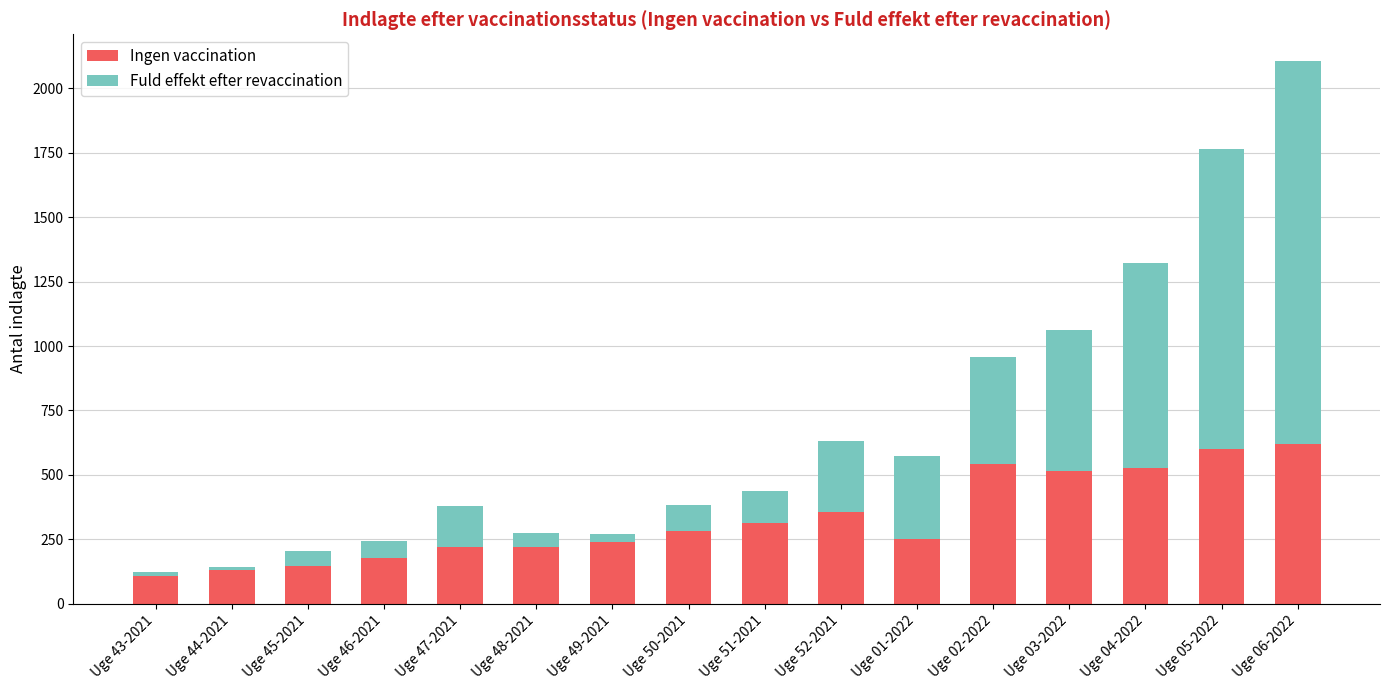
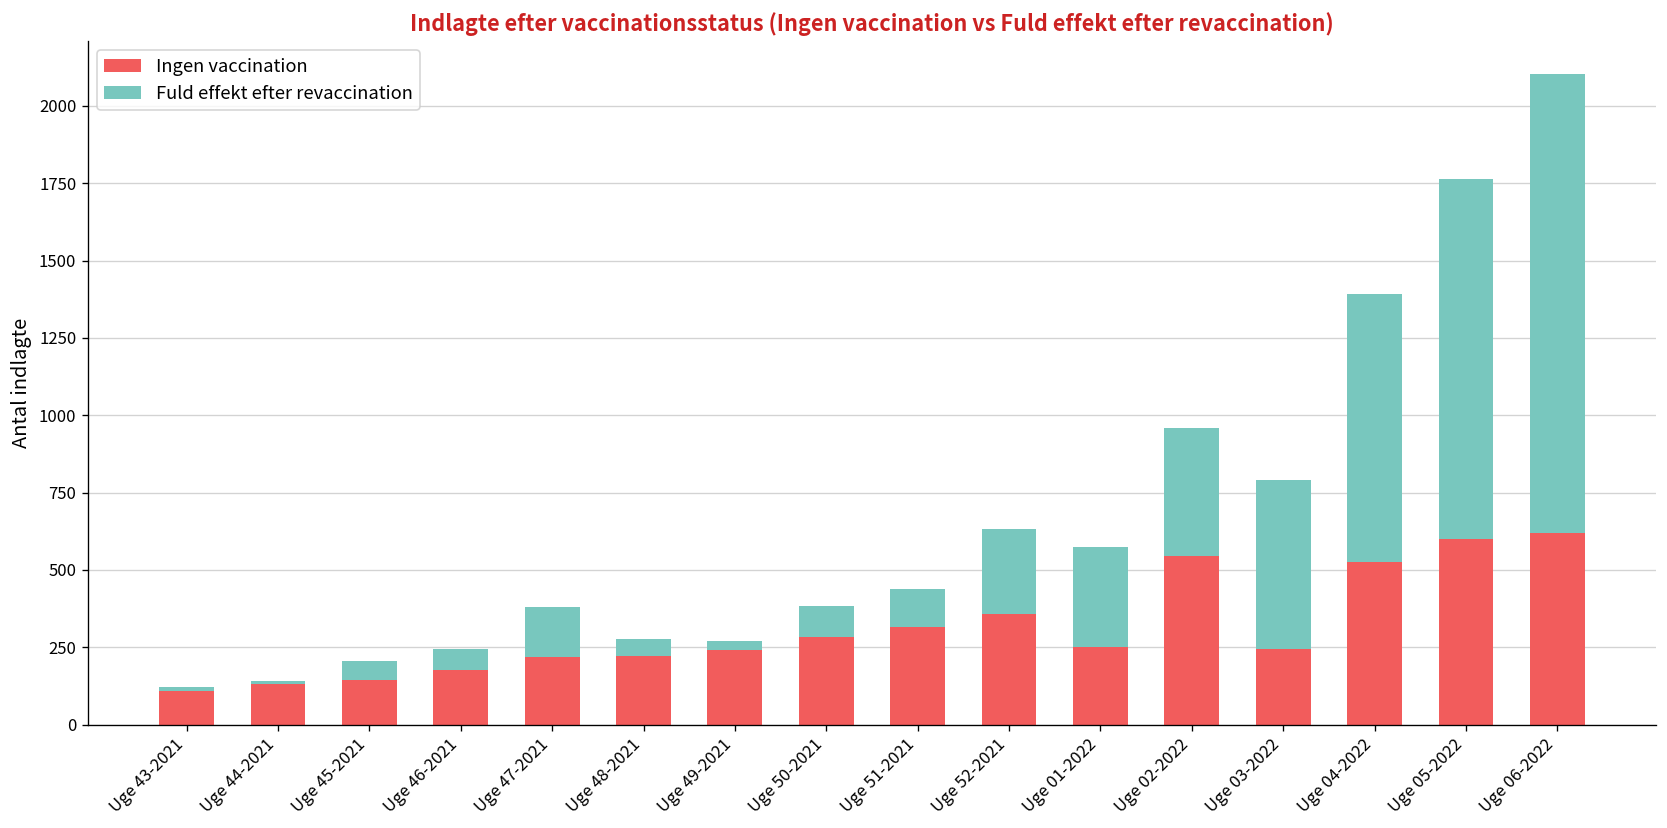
  {
    "Ingen vaccination": {
      "Uge 43-2021": 110,
      "Uge 44-2021": 130,
      "Uge 45-2021": 150,
      "Uge 46-2021": 180,
      "Uge 47-2021": 220,
      "Uge 48-2021": 220,
      "Uge 49-2021": 240,
      "Uge 50-2021": 280,
      "Uge 51-2021": 310,
      "Uge 52-2021": 360,
      "Uge 01-2022": 250,
      "Uge 02-2022": 540,
-     "Uge 03-2022": 520,
+     "Uge 03-2022": 240,
      "Uge 04-2022": 530,
      "Uge 05-2022": 600,
      "Uge 06-2022": 620
    },
    "Fuld effekt efter revaccination": {
      "Uge 43-2021": 20,
      "Uge 44-2021": 10,
      "Uge 45-2021": 60,
      "Uge 46-2021": 70,
      "Uge 47-2021": 160,
      "Uge 48-2021": 50,
      "Uge 49-2021": 30,
      "Uge 50-2021": 100,
      "Uge 51-2021": 120,
      "Uge 52-2021": 280,
      "Uge 01-2022": 320,
      "Uge 02-2022": 420,
      "Uge 03-2022": 550,
-     "Uge 04-2022": 800,
+     "Uge 04-2022": 870,
      "Uge 05-2022": 1170,
      "Uge 06-2022": 1490
    }
  }
